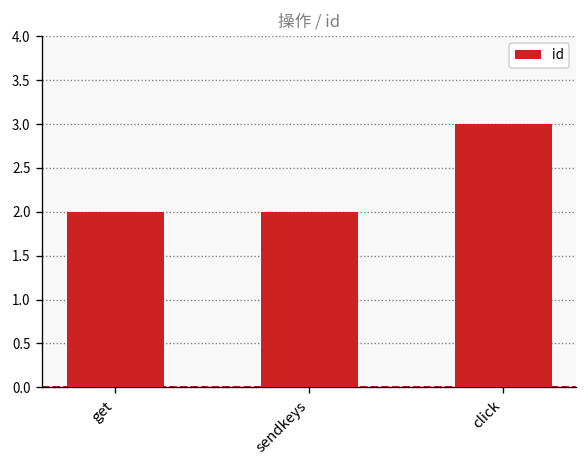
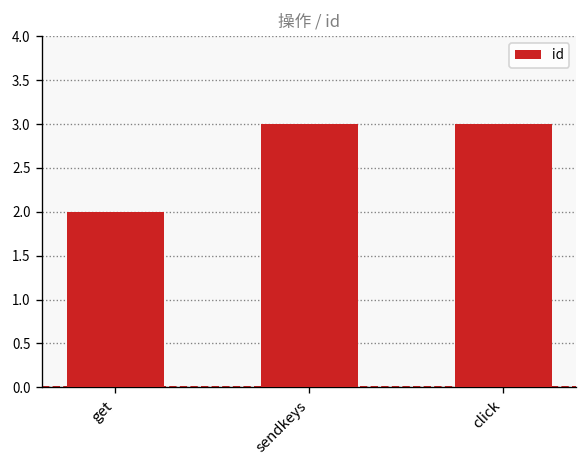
  {
    "get": 2,
-   "sendkeys": 2,
+   "sendkeys": 3,
    "click": 3
  }
